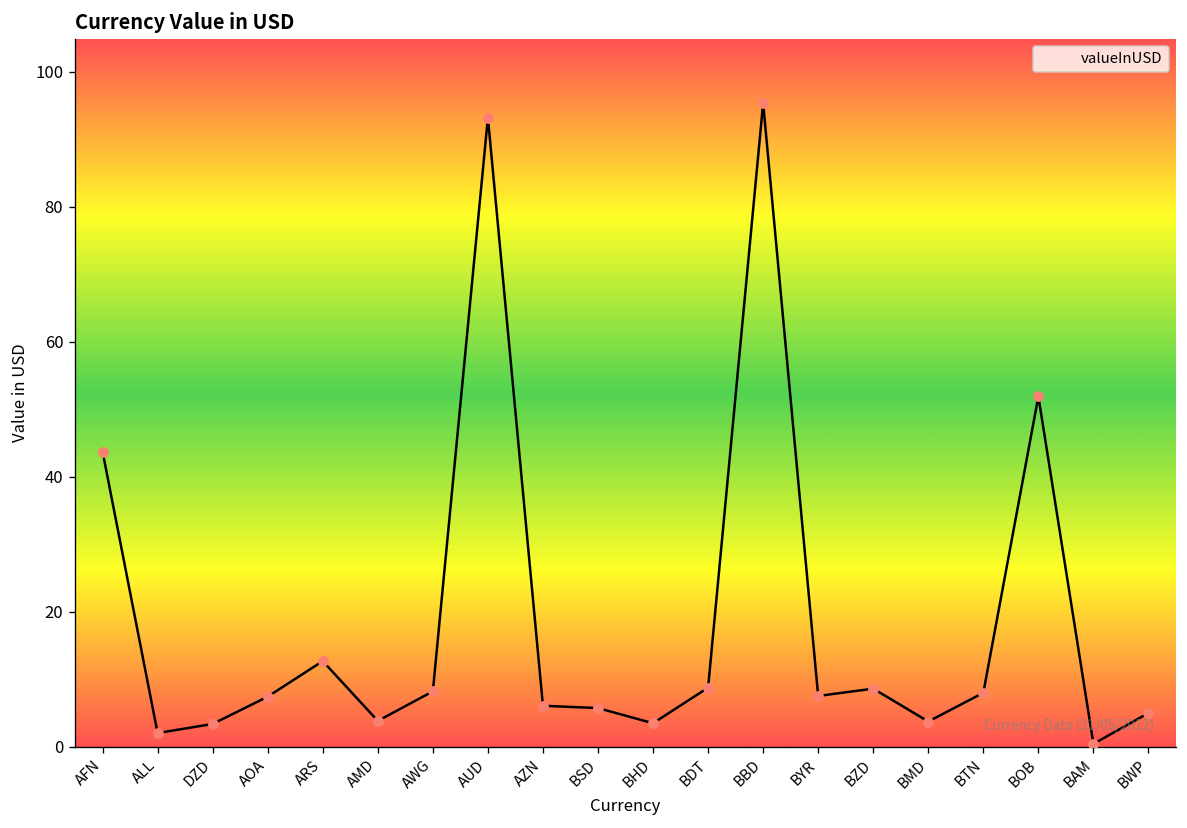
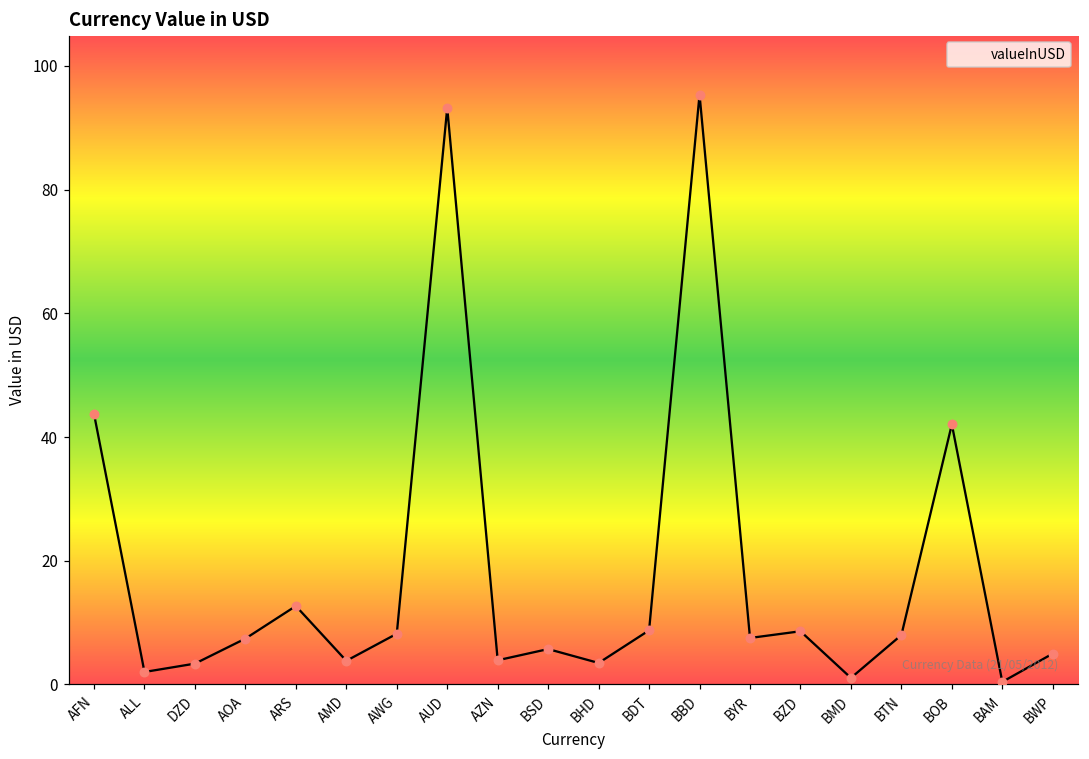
  {
    "AFN": 44,
    "ALL": 2,
    "DZD": 3,
    "AOA": 7,
    "ARS": 13,
    "AMD": 4,
    "AWG": 8,
    "AUD": 93,
-   "AZN": 6,
+   "AZN": 4,
    "BSD": 6,
    "BHD": 3,
    "BDT": 9,
    "BBD": 95,
    "BYR": 8,
    "BZD": 9,
-   "BMD": 4,
+   "BMD": 1,
    "BTN": 8,
-   "BOB": 52,
+   "BOB": 42,
    "BAM": 0
  }
